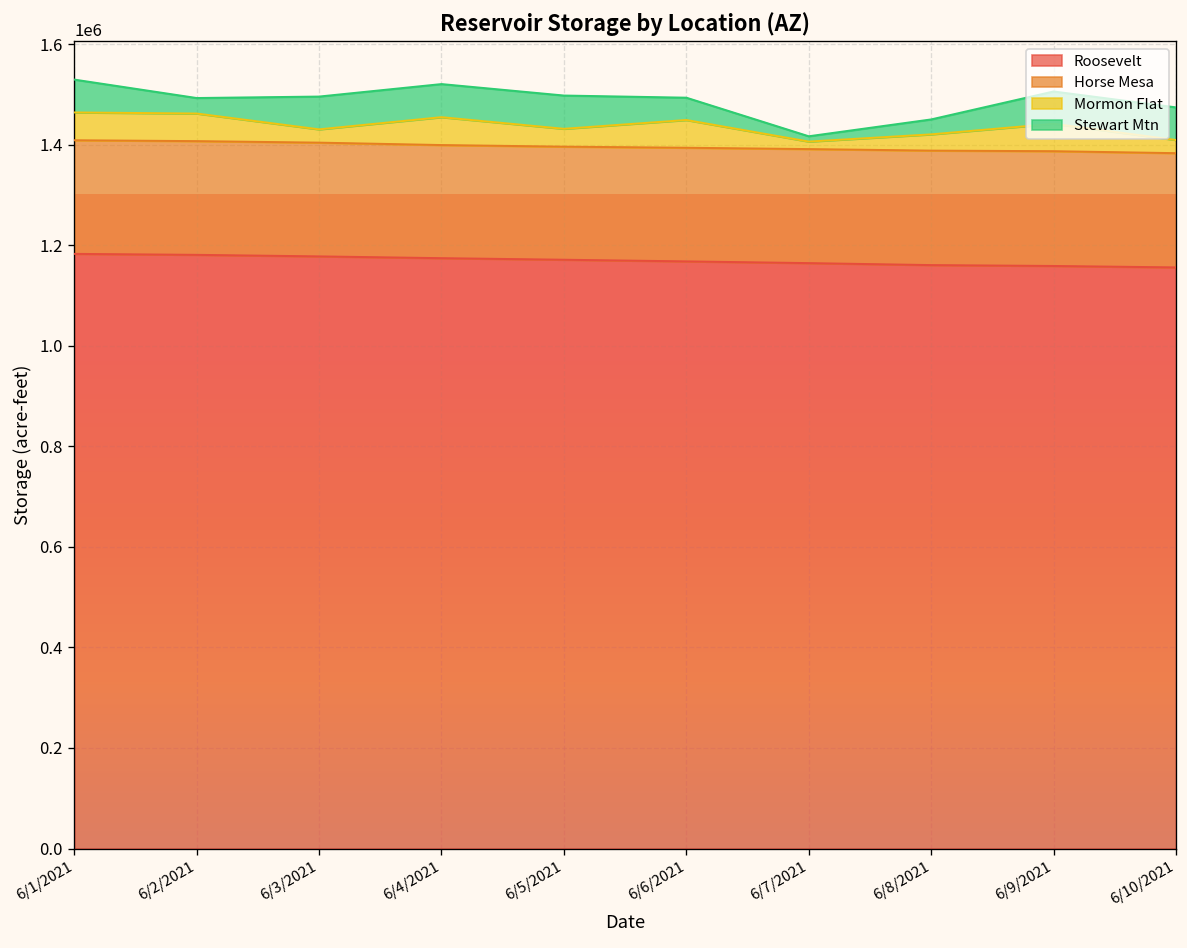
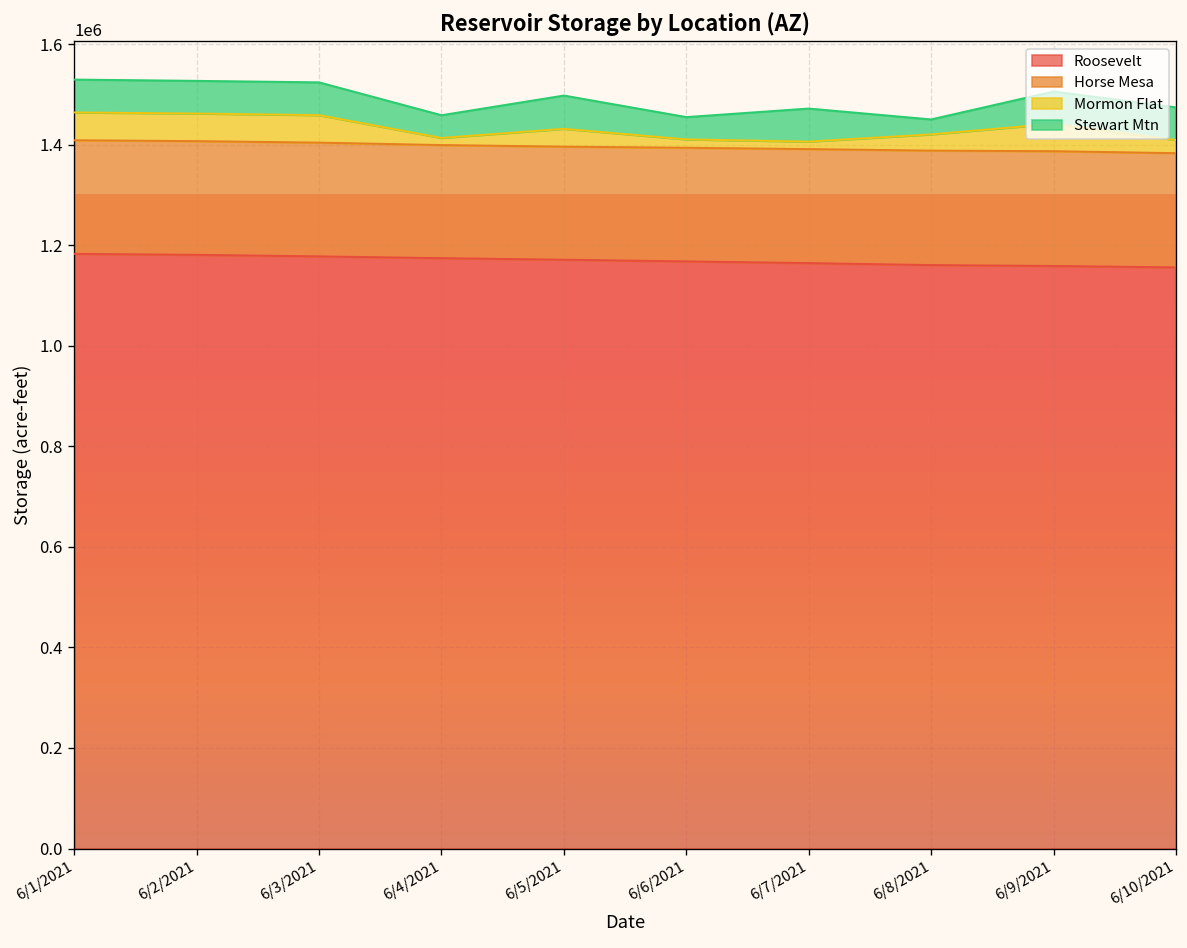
  {
    "Mormon Flat": {
      "6/1/2021": 60000,
      "6/2/2021": 50000,
-     "6/3/2021": 30000,
-     "6/4/2021": 60000,
+     "6/3/2021": 50000,
+     "6/4/2021": 10000,
      "6/5/2021": 40000,
-     "6/6/2021": 60000,
+     "6/6/2021": 20000,
      "6/7/2021": 10000,
      "6/8/2021": 30000,
      "6/10/2021": 30000
    },
    "Stewart Mtn": {
      "6/1/2021": 70000,
-     "6/2/2021": 30000,
+     "6/2/2021": 60000,
      "6/3/2021": 70000,
-     "6/4/2021": 70000,
+     "6/4/2021": 50000,
      "6/5/2021": 70000,
      "6/6/2021": 40000,
-     "6/7/2021": 10000,
+     "6/7/2021": 70000,
      "6/8/2021": 30000,
      "6/10/2021": 60000
    }
  }
